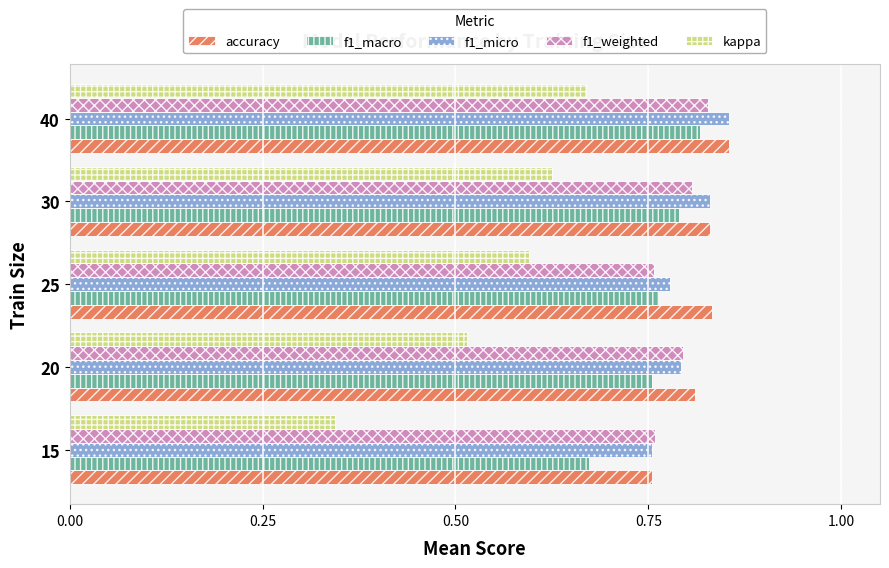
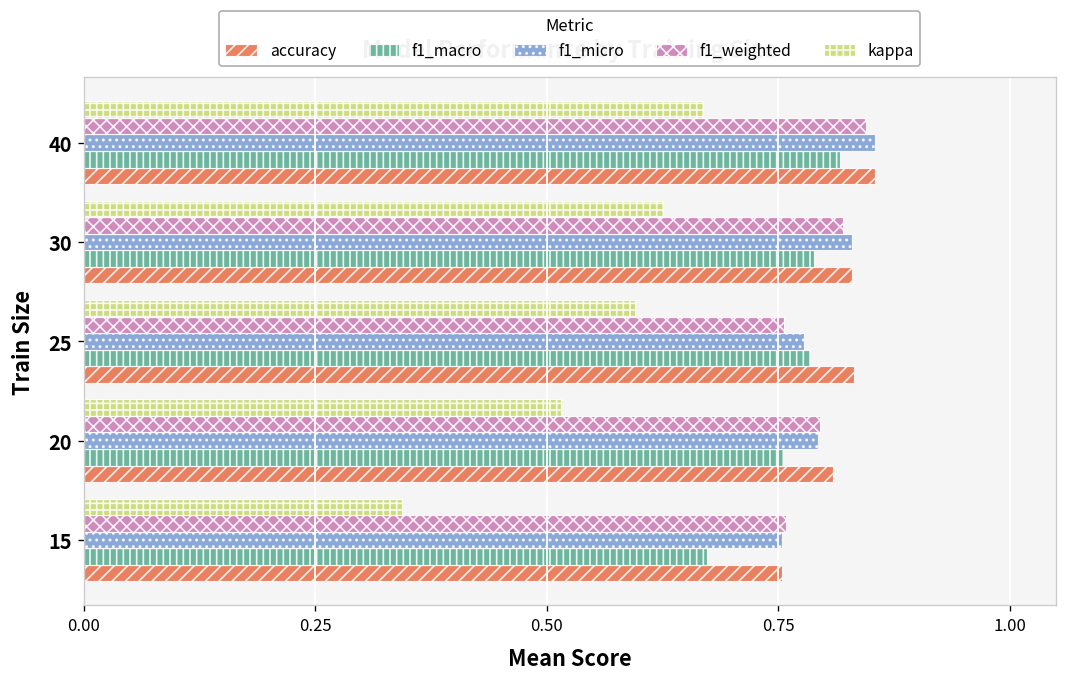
  {
    "accuracy": {
      "40": 0.85,
      "30": 0.83,
      "25": 0.83,
      "20": 0.81,
      "15": 0.75
    },
    "f1_macro": {
      "40": 0.82,
      "30": 0.79,
-     "25": 0.76,
+     "25": 0.78,
      "20": 0.75,
      "15": 0.67
    },
    "f1_micro": {
      "40": 0.85,
      "30": 0.83,
      "25": 0.78,
      "20": 0.79,
      "15": 0.75
    },
    "f1_weighted": {
-     "40": 0.83,
-     "30": 0.81,
+     "40": 0.85,
+     "30": 0.82,
      "25": 0.76,
      "20": 0.79,
      "15": 0.76
    },
    "kappa": {
      "40": 0.67,
      "30": 0.63,
      "25": 0.60,
      "20": 0.52,
      "15": 0.34
    }
  }
